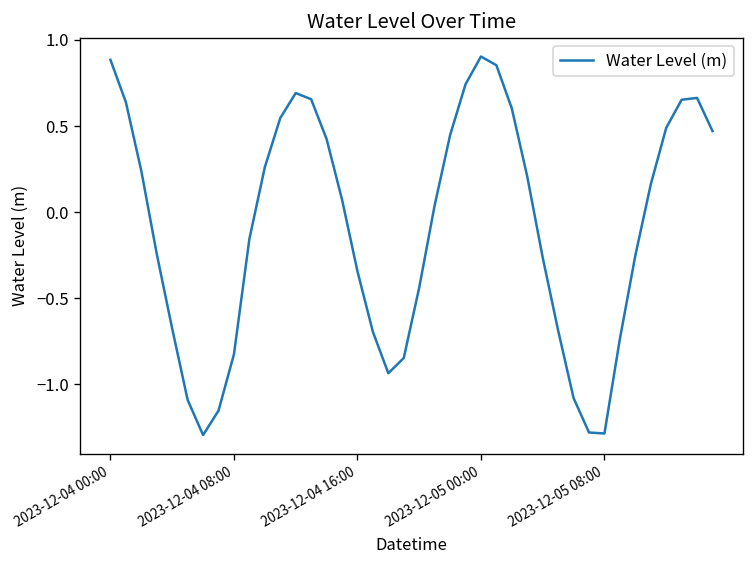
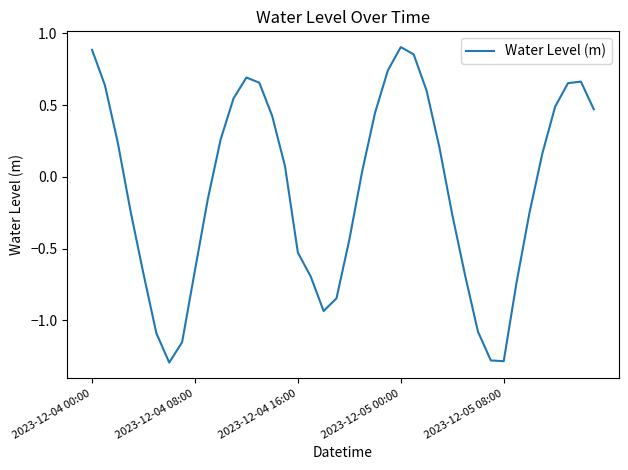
  {
    "2023-12-04 00:00": 0.88,
-   "2023-12-04 08:00": -0.82,
-   "2023-12-04 16:00": -0.34,
+   "2023-12-04 08:00": -0.65,
+   "2023-12-04 16:00": -0.53,
    "2023-12-05 00:00": 0.90,
    "2023-12-05 08:00": -1.28
  }
